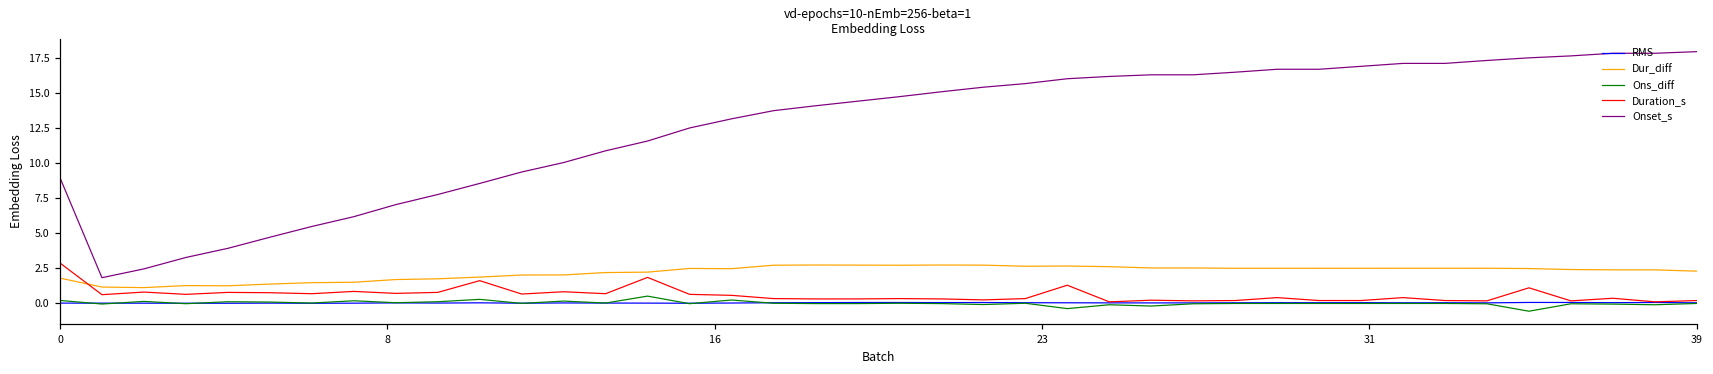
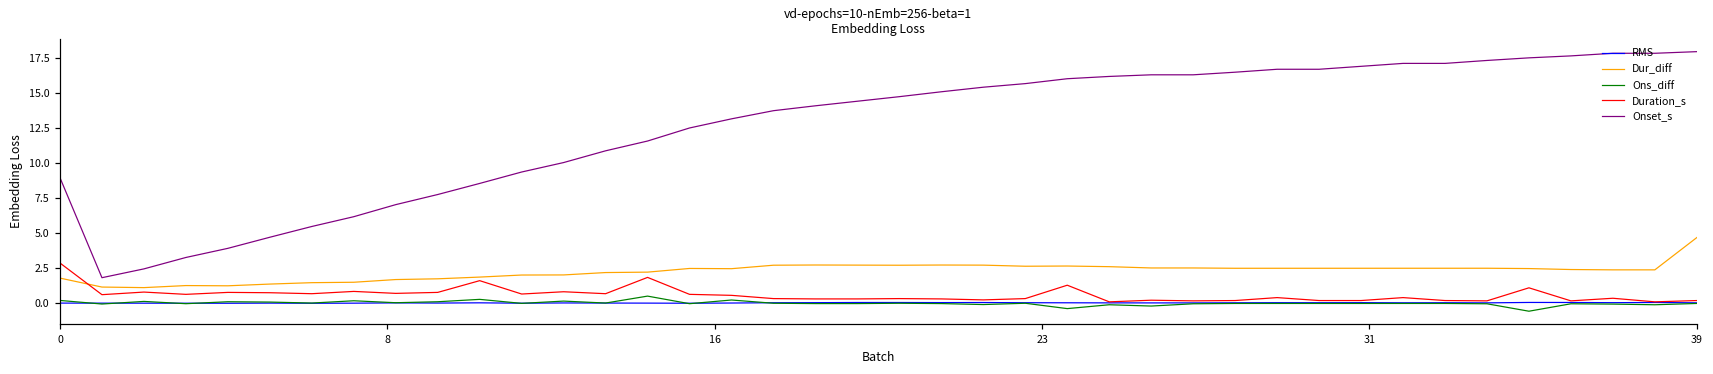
  {
    "Dur_diff": {
      "0": 1.8,
-     "39": 2.3
+     "39": 4.7
    },
    "Duration_s": {
      "0": 2.9
    },
    "Onset_s": {
      "0": 8.9,
      "39": 17.9
    }
  }
